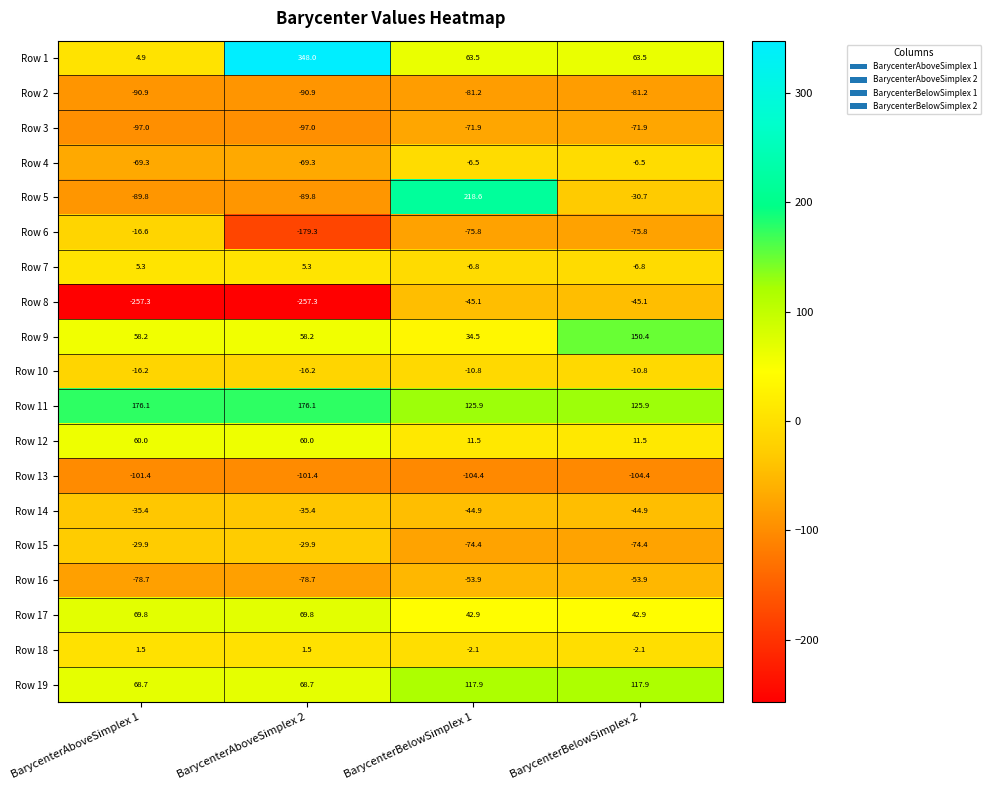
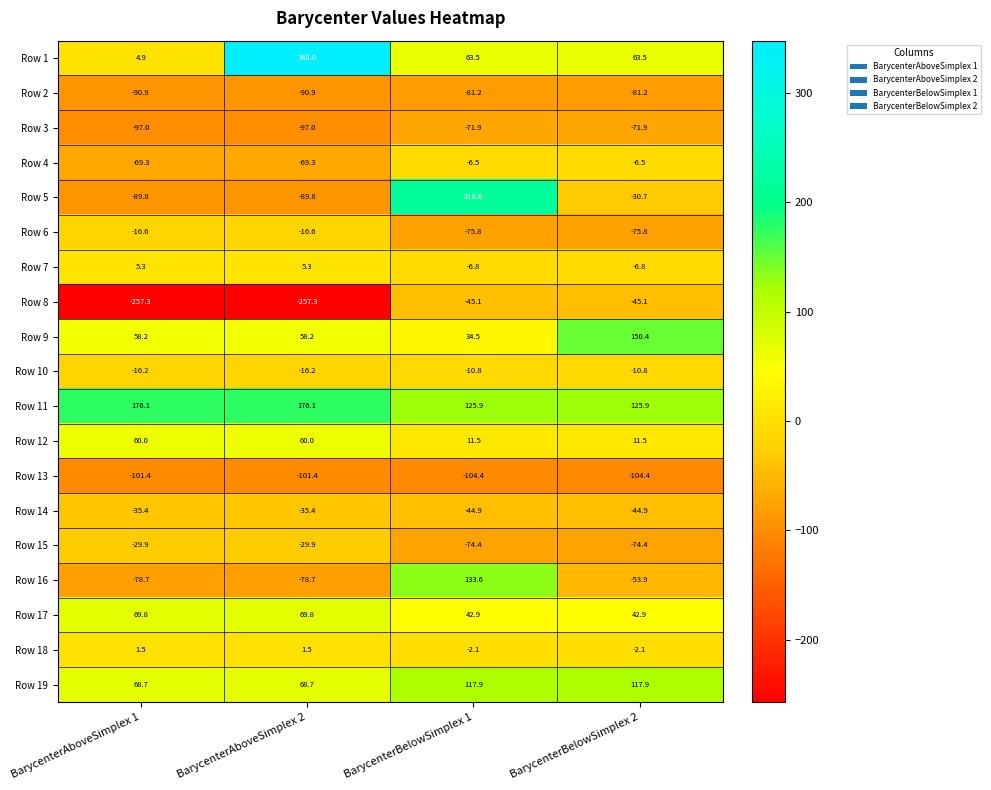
  {
    "Row 1": {
      "BarycenterAboveSimplex 1": 4.9,
      "BarycenterAboveSimplex 2": 348.0,
      "BarycenterBelowSimplex 1": 63.5,
      "BarycenterBelowSimplex 2": 63.5
    },
    "Row 2": {
      "BarycenterAboveSimplex 1": -90.9,
      "BarycenterAboveSimplex 2": -90.9,
      "BarycenterBelowSimplex 1": -81.2,
      "BarycenterBelowSimplex 2": -81.2
    },
    "Row 3": {
      "BarycenterAboveSimplex 1": -97.0,
      "BarycenterAboveSimplex 2": -97.0,
      "BarycenterBelowSimplex 1": -71.9,
      "BarycenterBelowSimplex 2": -71.9
    },
    "Row 4": {
      "BarycenterAboveSimplex 1": -69.3,
      "BarycenterAboveSimplex 2": -69.3,
      "BarycenterBelowSimplex 1": -6.5,
      "BarycenterBelowSimplex 2": -6.5
    },
    "Row 5": {
      "BarycenterAboveSimplex 1": -89.8,
      "BarycenterAboveSimplex 2": -89.8,
      "BarycenterBelowSimplex 1": 218.6,
      "BarycenterBelowSimplex 2": -30.7
    },
    "Row 6": {
      "BarycenterAboveSimplex 1": -16.6,
-     "BarycenterAboveSimplex 2": -179.3,
+     "BarycenterAboveSimplex 2": -16.6,
      "BarycenterBelowSimplex 1": -75.8,
      "BarycenterBelowSimplex 2": -75.8
    },
    "Row 7": {
      "BarycenterAboveSimplex 1": 5.3,
      "BarycenterAboveSimplex 2": 5.3,
      "BarycenterBelowSimplex 1": -6.8,
      "BarycenterBelowSimplex 2": -6.8
    },
    "Row 8": {
      "BarycenterAboveSimplex 1": -257.3,
      "BarycenterAboveSimplex 2": -257.3,
      "BarycenterBelowSimplex 1": -45.1,
      "BarycenterBelowSimplex 2": -45.1
    },
    "Row 9": {
      "BarycenterAboveSimplex 1": 58.2,
      "BarycenterAboveSimplex 2": 58.2,
      "BarycenterBelowSimplex 1": 34.5,
      "BarycenterBelowSimplex 2": 150.4
    },
    "Row 10": {
      "BarycenterAboveSimplex 1": -16.2,
      "BarycenterAboveSimplex 2": -16.2,
      "BarycenterBelowSimplex 1": -10.8,
      "BarycenterBelowSimplex 2": -10.8
    },
    "Row 11": {
      "BarycenterAboveSimplex 1": 176.1,
      "BarycenterAboveSimplex 2": 176.1,
      "BarycenterBelowSimplex 1": 125.9,
      "BarycenterBelowSimplex 2": 125.9
    },
    "Row 12": {
      "BarycenterAboveSimplex 1": 60.0,
      "BarycenterAboveSimplex 2": 60.0,
      "BarycenterBelowSimplex 1": 11.5,
      "BarycenterBelowSimplex 2": 11.5
    },
    "Row 13": {
      "BarycenterAboveSimplex 1": -101.4,
      "BarycenterAboveSimplex 2": -101.4,
      "BarycenterBelowSimplex 1": -104.4,
      "BarycenterBelowSimplex 2": -104.4
    },
    "Row 14": {
      "BarycenterAboveSimplex 1": -35.4,
      "BarycenterAboveSimplex 2": -35.4,
      "BarycenterBelowSimplex 1": -44.9,
      "BarycenterBelowSimplex 2": -44.9
    },
    "Row 15": {
      "BarycenterAboveSimplex 1": -29.9,
      "BarycenterAboveSimplex 2": -29.9,
      "BarycenterBelowSimplex 1": -74.4,
      "BarycenterBelowSimplex 2": -74.4
    },
    "Row 16": {
      "BarycenterAboveSimplex 1": -78.7,
      "BarycenterAboveSimplex 2": -78.7,
-     "BarycenterBelowSimplex 1": -53.9,
+     "BarycenterBelowSimplex 1": 133.6,
      "BarycenterBelowSimplex 2": -53.9
    },
    "Row 17": {
      "BarycenterAboveSimplex 1": 69.8,
      "BarycenterAboveSimplex 2": 69.8,
      "BarycenterBelowSimplex 1": 42.9,
      "BarycenterBelowSimplex 2": 42.9
    },
    "Row 18": {
      "BarycenterAboveSimplex 1": 1.5,
      "BarycenterAboveSimplex 2": 1.5,
      "BarycenterBelowSimplex 1": -2.1,
      "BarycenterBelowSimplex 2": -2.1
    },
    "Row 19": {
      "BarycenterAboveSimplex 1": 68.7,
      "BarycenterAboveSimplex 2": 68.7,
      "BarycenterBelowSimplex 1": 117.9,
      "BarycenterBelowSimplex 2": 117.9
    }
  }
